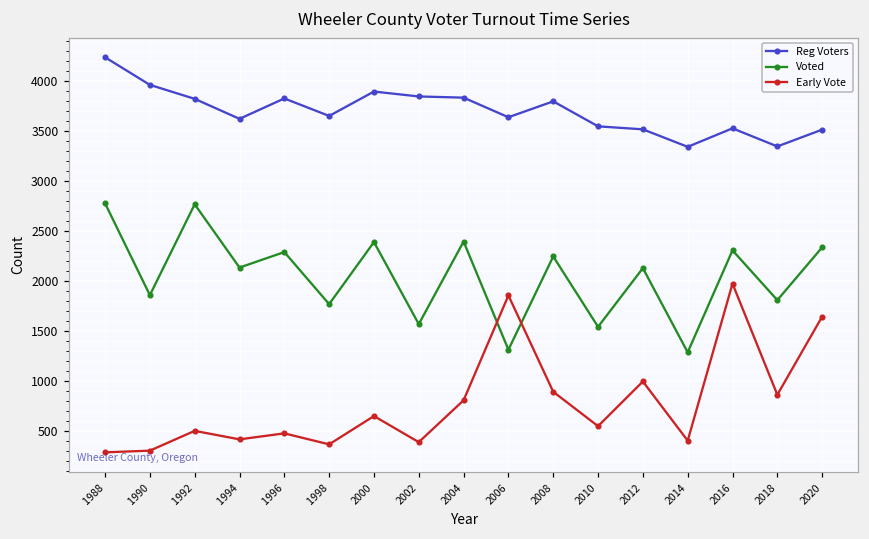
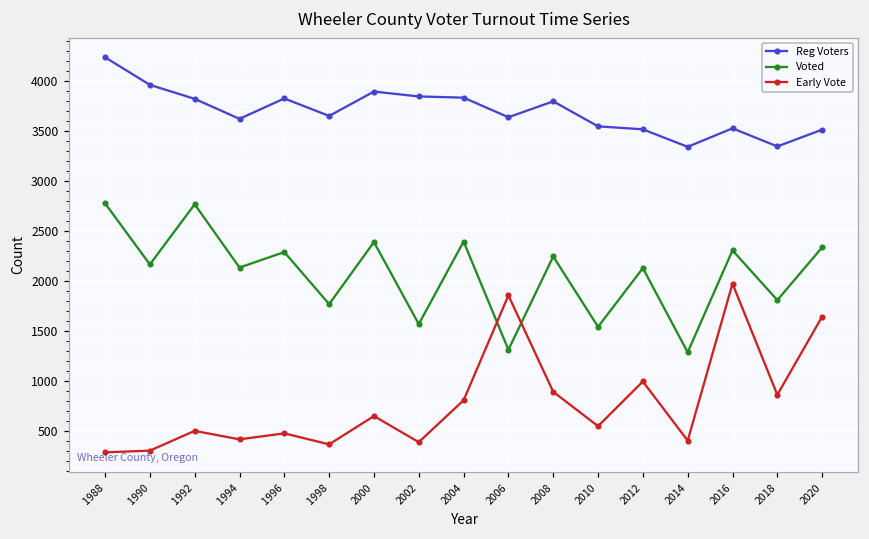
  {
    "Reg Voters": {
      "1988": 4200,
      "1990": 4000,
      "1992": 3800,
      "1994": 3600,
      "1996": 3800,
      "1998": 3700,
      "2000": 3900,
      "2002": 3800,
      "2004": 3800,
      "2006": 3600,
      "2008": 3800,
      "2010": 3500,
      "2012": 3500,
      "2014": 3300,
      "2016": 3500,
      "2018": 3300,
      "2020": 3500
    },
    "Voted": {
      "1988": 2800,
-     "1990": 1900,
+     "1990": 2200,
      "1992": 2800,
      "1994": 2100,
      "1996": 2300,
      "1998": 1800,
      "2000": 2400,
      "2002": 1600,
      "2004": 2400,
      "2006": 1300,
      "2008": 2200,
      "2010": 1500,
      "2012": 2100,
      "2014": 1300,
      "2016": 2300,
      "2018": 1800,
      "2020": 2300
    },
    "Early Vote": {
      "1988": 300,
      "1990": 300,
      "1992": 500,
      "1994": 400,
      "1996": 500,
      "1998": 400,
      "2000": 600,
      "2002": 400,
      "2004": 800,
      "2006": 1900,
      "2008": 900,
      "2010": 500,
      "2012": 1000,
      "2014": 400,
      "2016": 2000,
      "2018": 900,
      "2020": 1600
    }
  }
